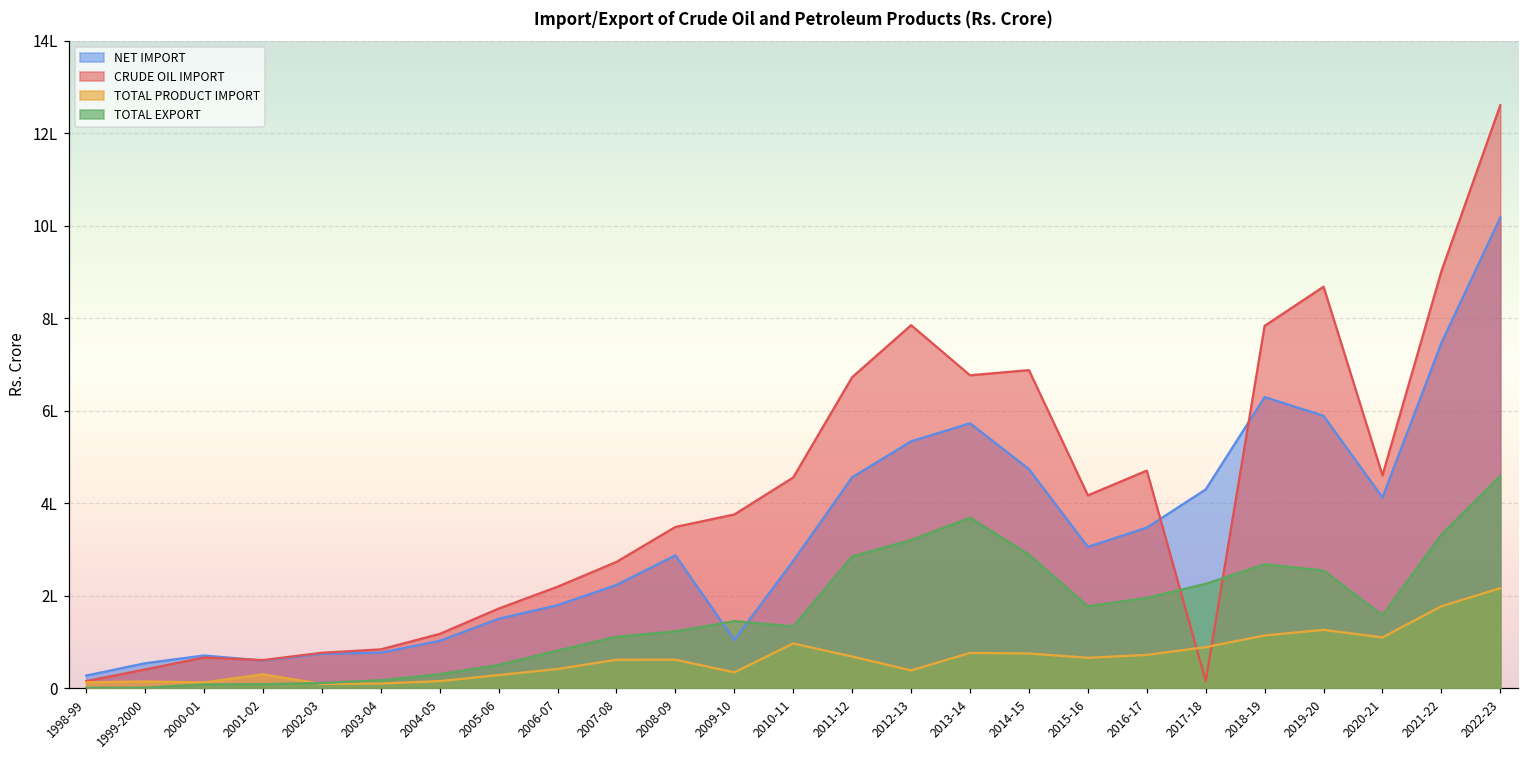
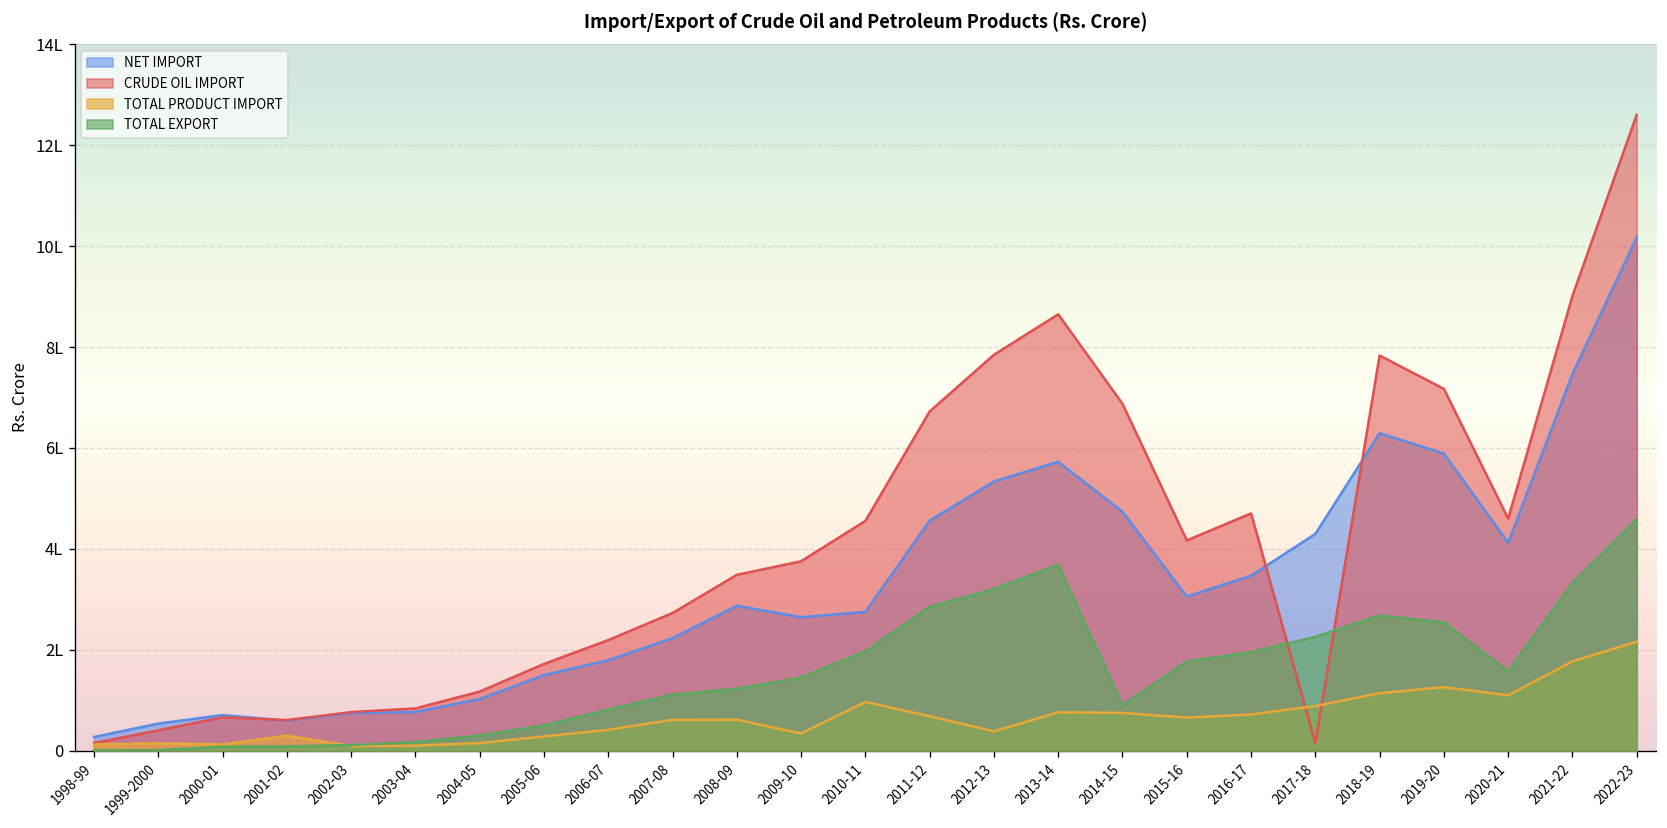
  {
    "NET IMPORT": {
      "1998-99": "0.3L",
      "1999-2000": "0.5L",
      "2003-04": "0.8L",
      "2004-05": "1.0L",
      "2005-06": "1.5L",
      "2006-07": "1.8L",
      "2007-08": "2.2L",
      "2008-09": "2.9L",
-     "2009-10": "1.0L",
+     "2009-10": "2.6L",
      "2010-11": "2.7L",
      "2011-12": "4.6L",
      "2012-13": "5.3L",
      "2013-14": "5.7L",
      "2014-15": "4.7L",
      "2015-16": "3.1L",
      "2016-17": "3.5L",
      "2017-18": "4.3L",
      "2018-19": "6.3L",
      "2019-20": "5.9L",
      "2020-21": "4.1L",
      "2021-22": "7.5L",
      "2022-23": "10.2L"
    },
    "CRUDE OIL IMPORT": {
      "1999-2000": "0.4L",
      "2003-04": "0.8L",
      "2004-05": "1.2L",
      "2005-06": "1.7L",
      "2006-07": "2.2L",
      "2007-08": "2.7L",
      "2008-09": "3.5L",
      "2009-10": "3.8L",
      "2010-11": "4.6L",
      "2011-12": "6.7L",
      "2012-13": "7.8L",
-     "2013-14": "6.8L",
+     "2013-14": "8.6L",
      "2014-15": "6.9L",
      "2015-16": "4.2L",
      "2016-17": "4.7L",
      "2017-18": "0.1L",
      "2018-19": "7.8L",
-     "2019-20": "8.7L",
+     "2019-20": "7.2L",
      "2020-21": "4.6L",
      "2021-22": "9.0L",
      "2022-23": "12.6L"
    },
    "TOTAL PRODUCT IMPORT": {
      "1999-2000": "0.1L",
      "2001-02": "0.3L",
      "2003-04": "0.1L",
      "2004-05": "0.1L",
      "2005-06": "0.3L",
      "2006-07": "0.4L",
      "2007-08": "0.6L",
      "2008-09": "0.6L",
      "2009-10": "0.3L",
      "2010-11": "1.0L",
      "2011-12": "0.7L",
      "2012-13": "0.4L",
      "2013-14": "0.8L",
      "2014-15": "0.7L",
      "2015-16": "0.7L",
      "2016-17": "0.7L",
      "2017-18": "0.9L",
      "2018-19": "1.1L",
      "2019-20": "1.3L",
      "2020-21": "1.1L",
      "2021-22": "1.8L",
      "2022-23": "2.2L"
    },
    "TOTAL EXPORT": {
      "1998-99": "0.0L",
      "1999-2000": "0.0L",
      "2001-02": "0.1L",
      "2003-04": "0.2L",
      "2004-05": "0.3L",
      "2005-06": "0.5L",
      "2006-07": "0.8L",
      "2007-08": "1.1L",
      "2008-09": "1.2L",
      "2009-10": "1.4L",
-     "2010-11": "1.3L",
+     "2010-11": "2.0L",
      "2011-12": "2.8L",
      "2012-13": "3.2L",
      "2013-14": "3.7L",
-     "2014-15": "2.9L",
+     "2014-15": "0.9L",
      "2015-16": "1.8L",
      "2016-17": "1.9L",
      "2017-18": "2.3L",
      "2018-19": "2.7L",
      "2019-20": "2.5L",
      "2020-21": "1.6L",
      "2021-22": "3.3L",
      "2022-23": "4.6L"
    }
  }
